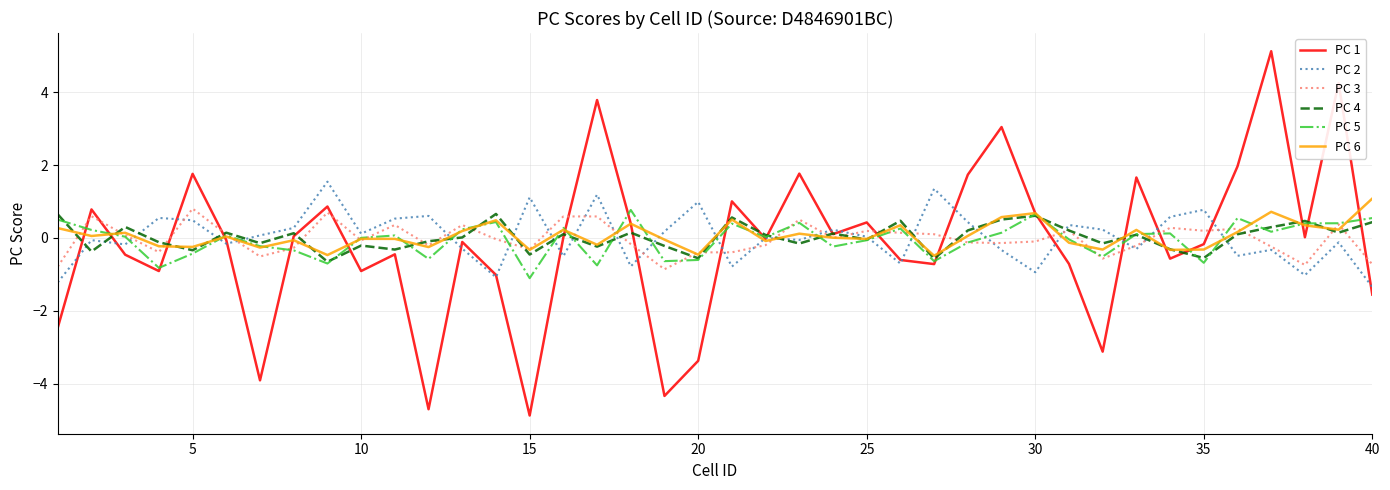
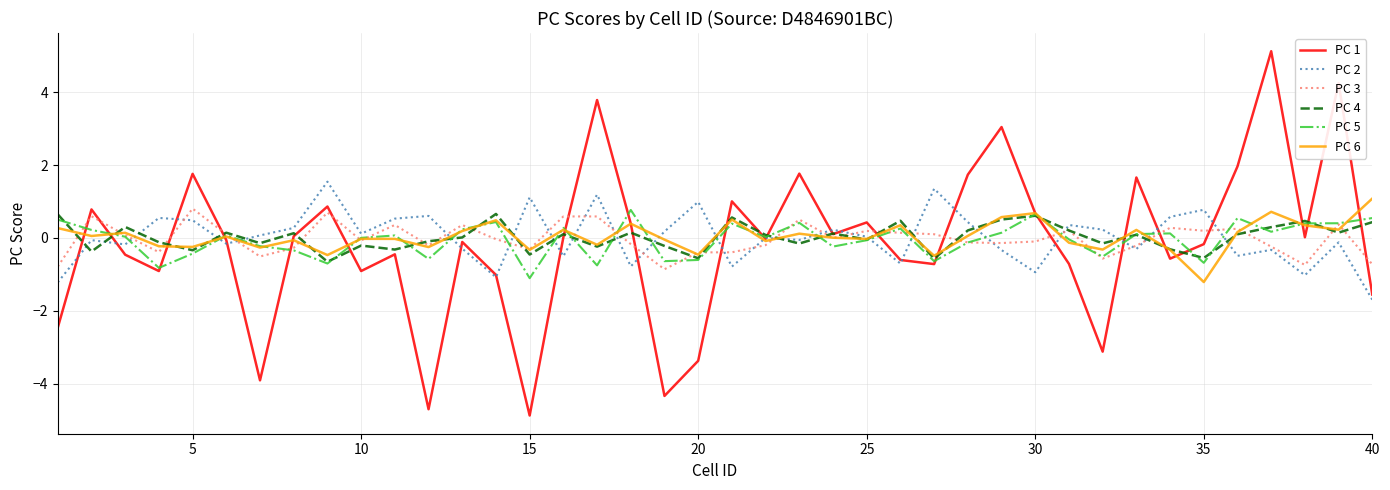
  {
    "PC 1": {
      "5": 1.8,
      "10": -0.9,
      "15": -4.9,
      "20": -3.4,
      "25": 0.4,
      "35": -0.2,
      "40": -1.6
    },
    "PC 2": {
      "5": 0.5,
      "10": 0.1,
      "15": 1.1,
      "20": 1.0,
      "30": -0.9,
      "35": 0.8,
-     "40": -1.3
+     "40": -1.7
    },
    "PC 3": {
      "5": 0.8,
      "25": 0.2,
      "30": -0.1,
      "35": 0.2,
      "40": -0.7
    },
    "PC 4": {
      "5": -0.3,
      "10": -0.2,
      "15": -0.5,
      "35": -0.6,
      "40": 0.4
    },
    "PC 5": {
      "5": -0.4,
      "15": -1.1,
      "35": -0.7,
      "40": 0.5
    },
    "PC 6": {
      "5": -0.2,
-     "35": -0.3,
+     "35": -1.2,
      "40": 1.1
    }
  }
